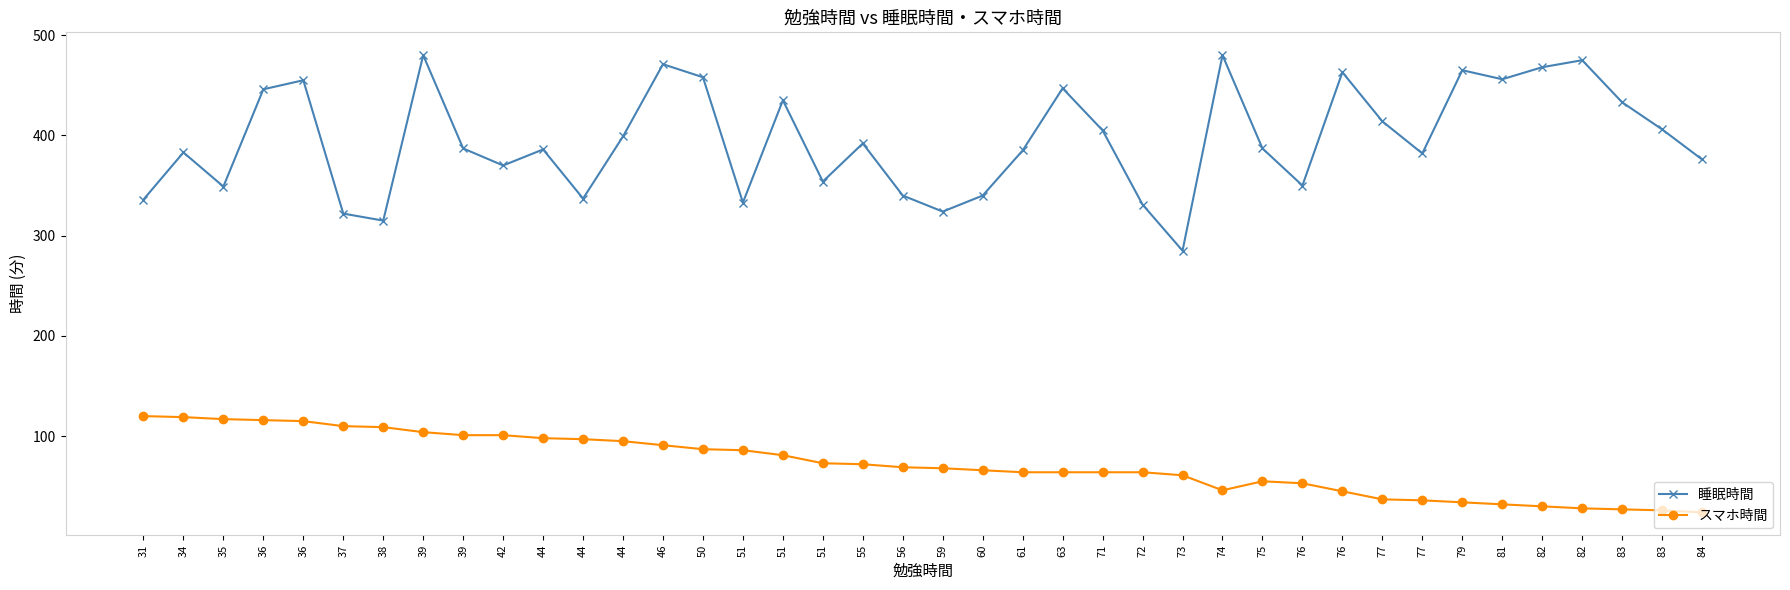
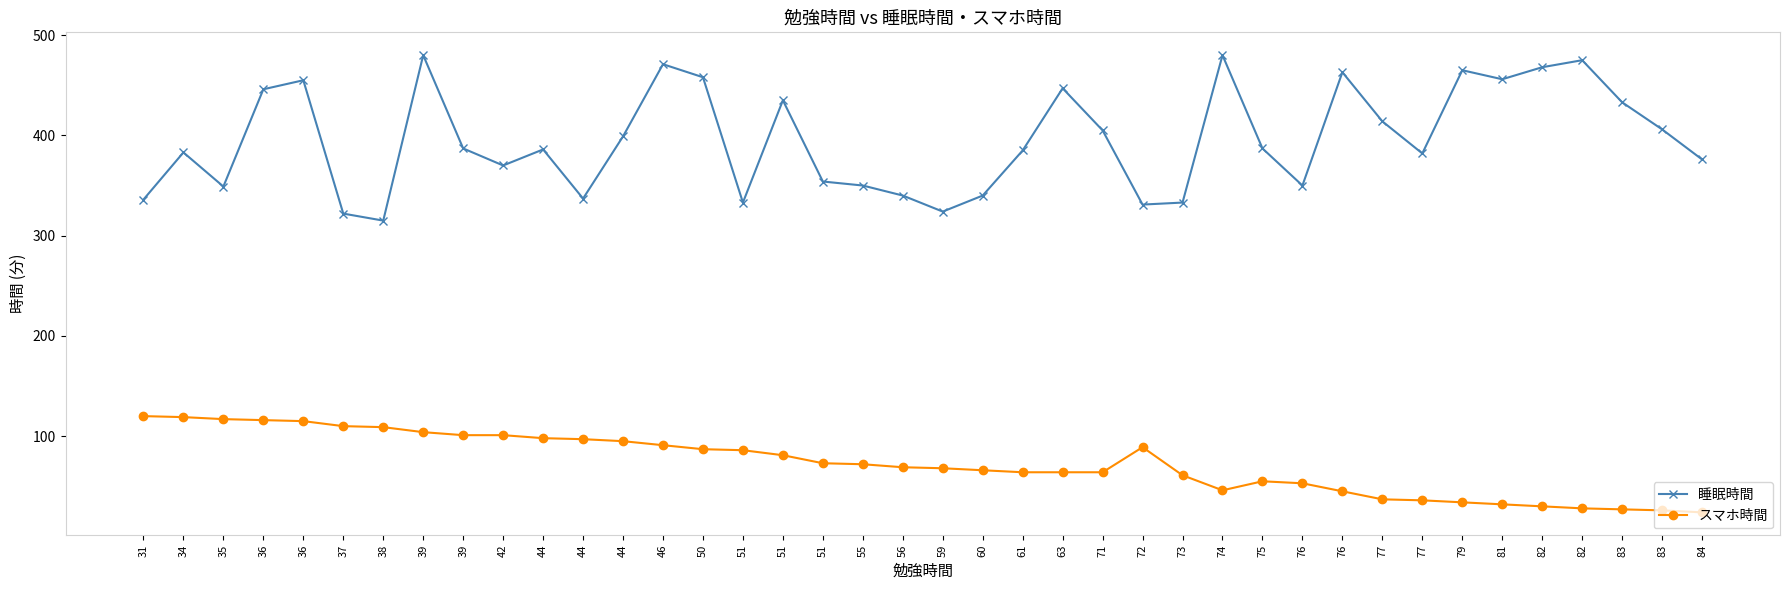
  {
    "睡眠時間": {
      "31": 336,
      "34": 383,
      "35": 349,
      "37": 322,
      "38": 315,
      "42": 370,
      "46": 471,
      "50": 458,
-     "55": 392,
+     "55": 350,
      "56": 340,
      "59": 324,
      "60": 340,
      "61": 385,
      "63": 447,
      "71": 405,
      "72": 331,
-     "73": 285,
+     "73": 333,
      "74": 480,
      "75": 387,
      "79": 465,
      "81": 456,
      "84": 376
    },
    "スマホ時間": {
      "31": 120,
      "34": 119,
      "35": 117,
      "37": 110,
      "38": 109,
      "42": 101,
      "46": 91,
      "50": 87,
      "55": 72,
      "56": 69,
      "59": 68,
      "60": 66,
      "61": 64,
      "63": 64,
      "71": 64,
-     "72": 64,
+     "72": 89,
      "73": 61,
      "74": 46,
      "75": 55,
      "79": 34,
      "81": 32
    }
  }
